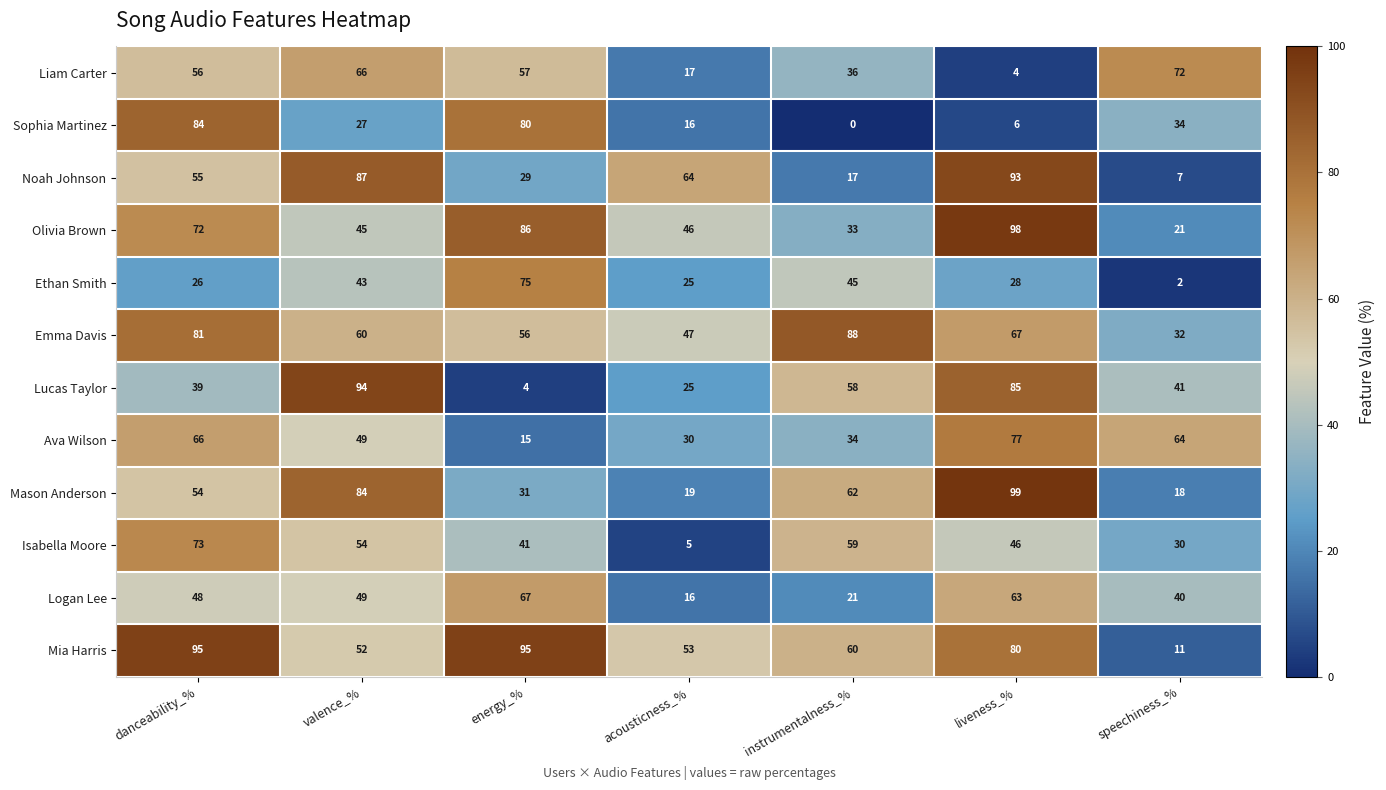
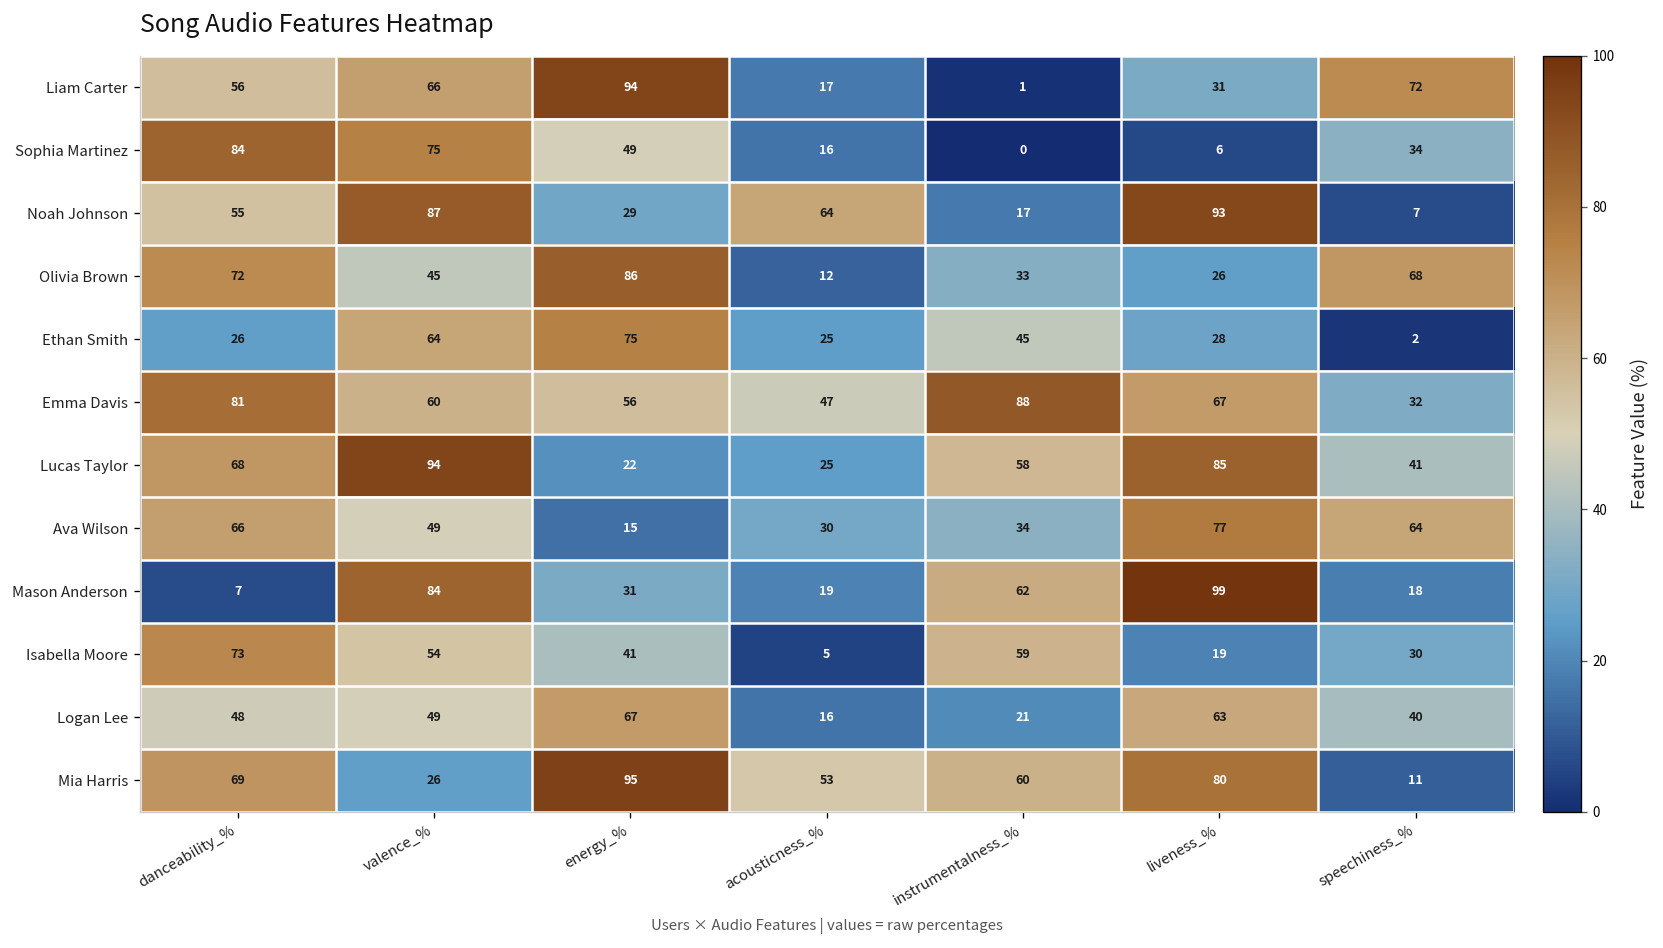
  {
    "Liam Carter": {
      "danceability_%": 56,
      "valence_%": 66,
-     "energy_%": 57,
+     "energy_%": 94,
      "acousticness_%": 17,
-     "instrumentalness_%": 36,
-     "liveness_%": 4,
+     "instrumentalness_%": 1,
+     "liveness_%": 31,
      "speechiness_%": 72
    },
    "Sophia Martinez": {
      "danceability_%": 84,
-     "valence_%": 27,
-     "energy_%": 80,
+     "valence_%": 75,
+     "energy_%": 49,
      "acousticness_%": 16,
      "instrumentalness_%": 0,
      "liveness_%": 6,
      "speechiness_%": 34
    },
    "Noah Johnson": {
      "danceability_%": 55,
      "valence_%": 87,
      "energy_%": 29,
      "acousticness_%": 64,
      "instrumentalness_%": 17,
      "liveness_%": 93,
      "speechiness_%": 7
    },
    "Olivia Brown": {
      "danceability_%": 72,
      "valence_%": 45,
      "energy_%": 86,
-     "acousticness_%": 46,
+     "acousticness_%": 12,
      "instrumentalness_%": 33,
-     "liveness_%": 98,
-     "speechiness_%": 21
+     "liveness_%": 26,
+     "speechiness_%": 68
    },
    "Ethan Smith": {
      "danceability_%": 26,
-     "valence_%": 43,
+     "valence_%": 64,
      "energy_%": 75,
      "acousticness_%": 25,
      "instrumentalness_%": 45,
      "liveness_%": 28,
      "speechiness_%": 2
    },
    "Emma Davis": {
      "danceability_%": 81,
      "valence_%": 60,
      "energy_%": 56,
      "acousticness_%": 47,
      "instrumentalness_%": 88,
      "liveness_%": 67,
      "speechiness_%": 32
    },
    "Lucas Taylor": {
-     "danceability_%": 39,
+     "danceability_%": 68,
      "valence_%": 94,
-     "energy_%": 4,
+     "energy_%": 22,
      "acousticness_%": 25,
      "instrumentalness_%": 58,
      "liveness_%": 85,
      "speechiness_%": 41
    },
    "Ava Wilson": {
      "danceability_%": 66,
      "valence_%": 49,
      "energy_%": 15,
      "acousticness_%": 30,
      "instrumentalness_%": 34,
      "liveness_%": 77,
      "speechiness_%": 64
    },
    "Mason Anderson": {
-     "danceability_%": 54,
+     "danceability_%": 7,
      "valence_%": 84,
      "energy_%": 31,
      "acousticness_%": 19,
      "instrumentalness_%": 62,
      "liveness_%": 99,
      "speechiness_%": 18
    },
    "Isabella Moore": {
      "danceability_%": 73,
      "valence_%": 54,
      "energy_%": 41,
      "acousticness_%": 5,
      "instrumentalness_%": 59,
-     "liveness_%": 46,
+     "liveness_%": 19,
      "speechiness_%": 30
    },
    "Logan Lee": {
      "danceability_%": 48,
      "valence_%": 49,
      "energy_%": 67,
      "acousticness_%": 16,
      "instrumentalness_%": 21,
      "liveness_%": 63,
      "speechiness_%": 40
    },
    "Mia Harris": {
-     "danceability_%": 95,
-     "valence_%": 52,
+     "danceability_%": 69,
+     "valence_%": 26,
      "energy_%": 95,
      "acousticness_%": 53,
      "instrumentalness_%": 60,
      "liveness_%": 80,
      "speechiness_%": 11
    }
  }
